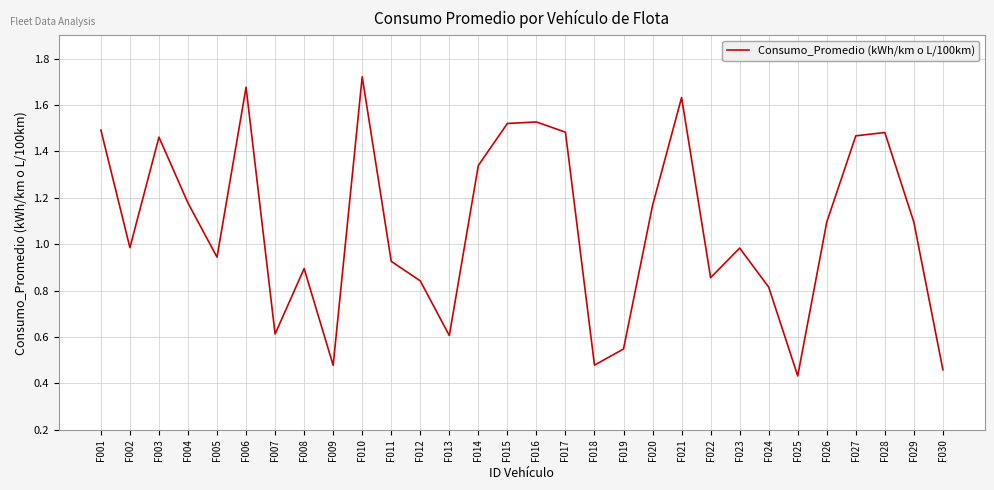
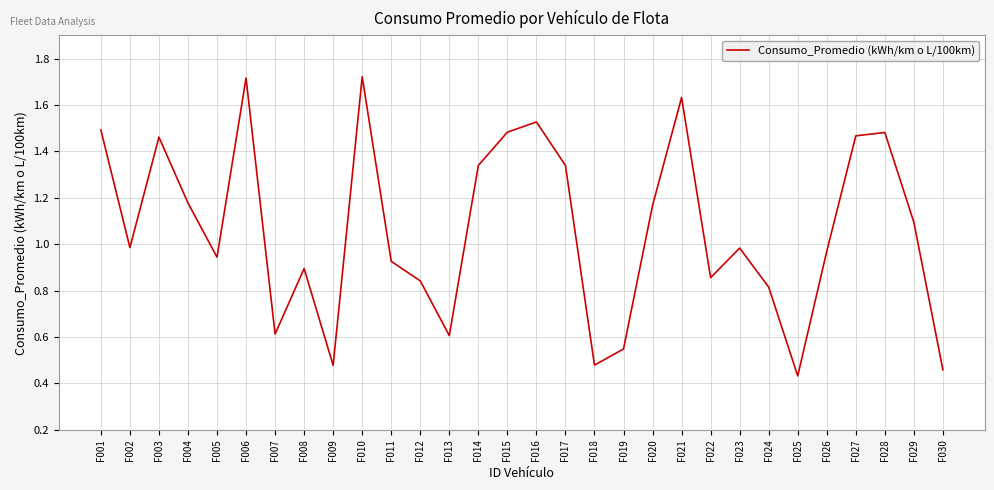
  {
    "F001": 1.49,
    "F002": 0.99,
    "F003": 1.46,
    "F004": 1.18,
    "F005": 0.94,
-   "F006": 1.68,
+   "F006": 1.72,
    "F007": 0.61,
    "F008": 0.90,
    "F009": 0.48,
    "F010": 1.72,
    "F011": 0.93,
    "F012": 0.84,
    "F013": 0.61,
    "F014": 1.34,
-   "F015": 1.52,
+   "F015": 1.48,
    "F016": 1.53,
-   "F017": 1.48,
+   "F017": 1.34,
    "F018": 0.48,
    "F019": 0.55,
    "F020": 1.17,
    "F021": 1.63,
    "F022": 0.86,
    "F023": 0.98,
    "F024": 0.82,
    "F025": 0.43,
-   "F026": 1.10,
+   "F026": 0.97,
    "F027": 1.47,
    "F028": 1.48,
    "F029": 1.09,
    "F030": 0.46
  }
